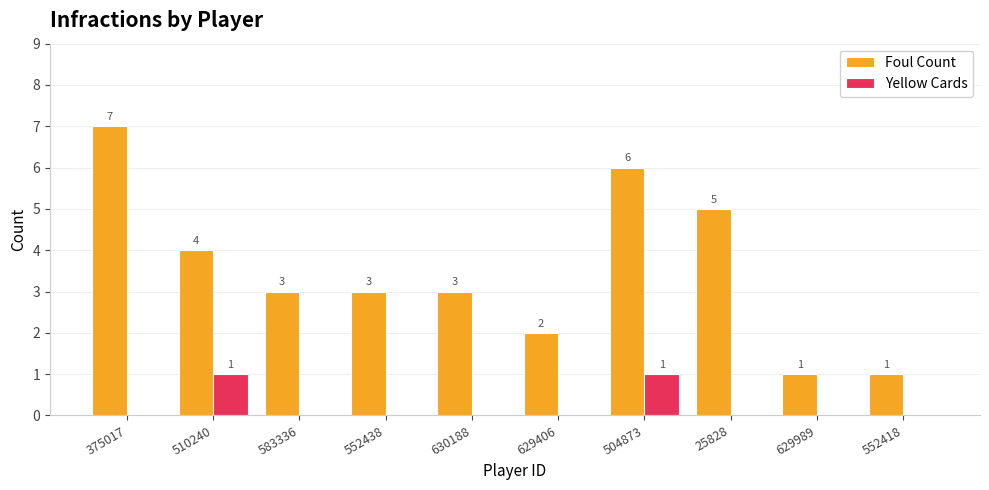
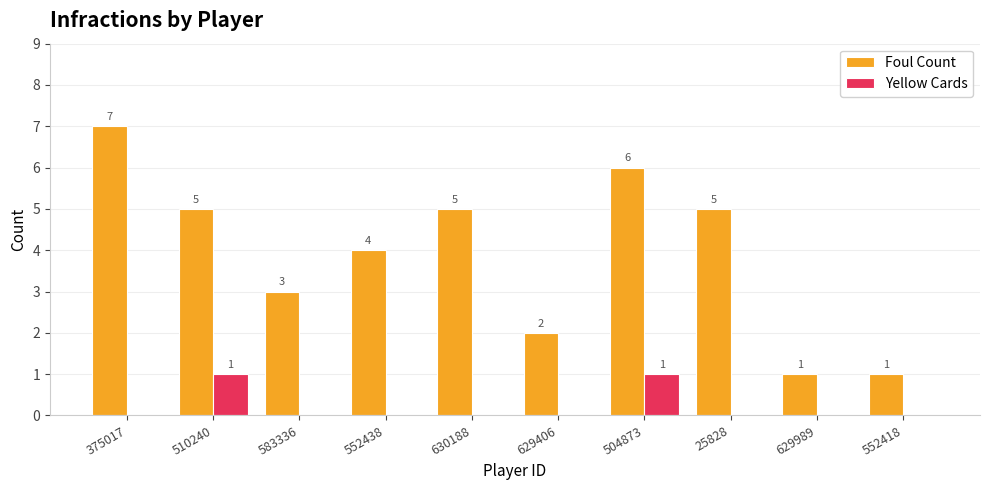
  {
    "Foul Count": {
      "375017": 7,
-     "510240": 4,
+     "510240": 5,
      "583336": 3,
-     "552438": 3,
-     "630188": 3,
+     "552438": 4,
+     "630188": 5,
      "629406": 2,
      "504873": 6,
      "25828": 5,
      "629989": 1,
      "552418": 1
    },
    "Yellow Cards": {
      "510240": 1,
      "504873": 1
    }
  }
